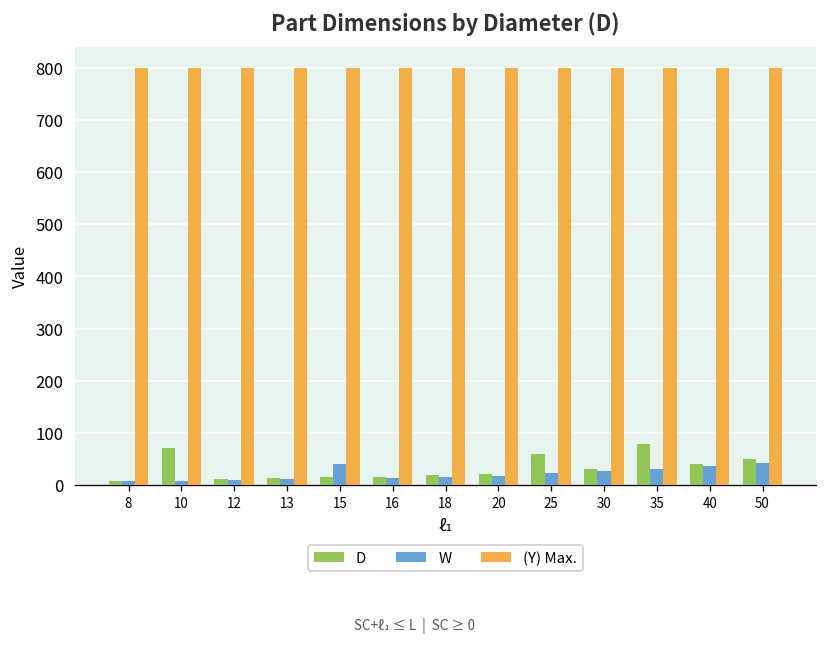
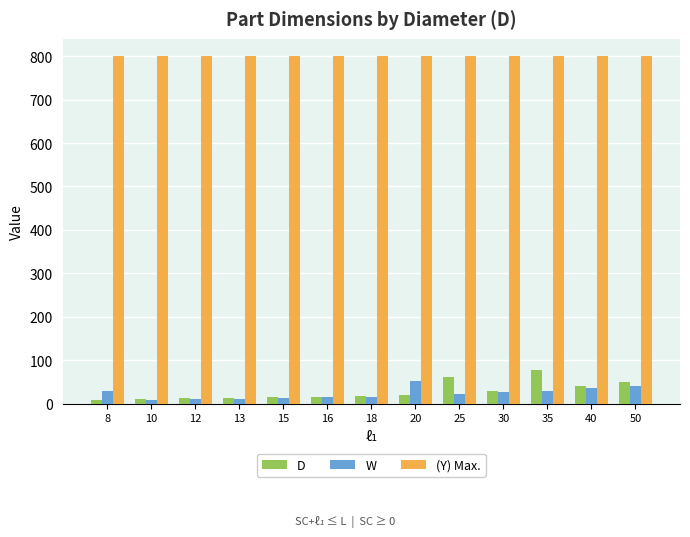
  {
    "D": {
      "8": 10,
-     "10": 70,
+     "10": 10,
      "12": 10,
      "13": 10,
      "15": 20,
      "16": 20,
      "18": 20,
      "20": 20,
      "25": 60,
      "30": 30,
      "35": 80,
      "40": 40,
      "50": 50
    },
    "W": {
-     "8": 10,
+     "8": 30,
      "10": 10,
      "12": 10,
      "13": 10,
-     "15": 40,
+     "15": 10,
      "16": 10,
      "18": 20,
-     "20": 20,
+     "20": 50,
      "25": 20,
      "30": 30,
      "35": 30,
      "40": 40,
      "50": 40
    },
    "(Y) Max.": {
      "8": 800,
      "10": 800,
      "12": 800,
      "13": 800,
      "15": 800,
      "16": 800,
      "18": 800,
      "20": 800,
      "25": 800,
      "30": 800,
      "35": 800,
      "40": 800,
      "50": 800
    }
  }
